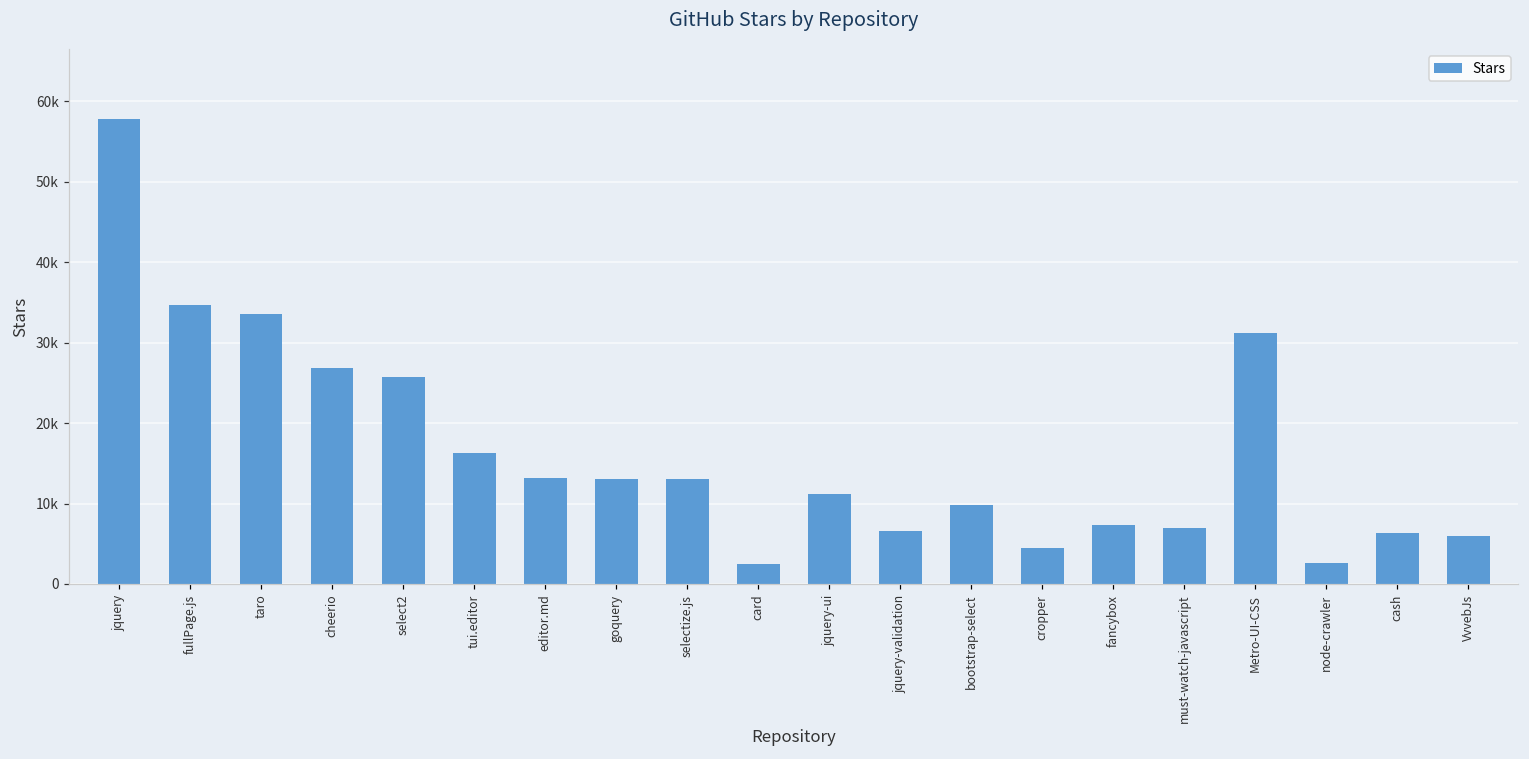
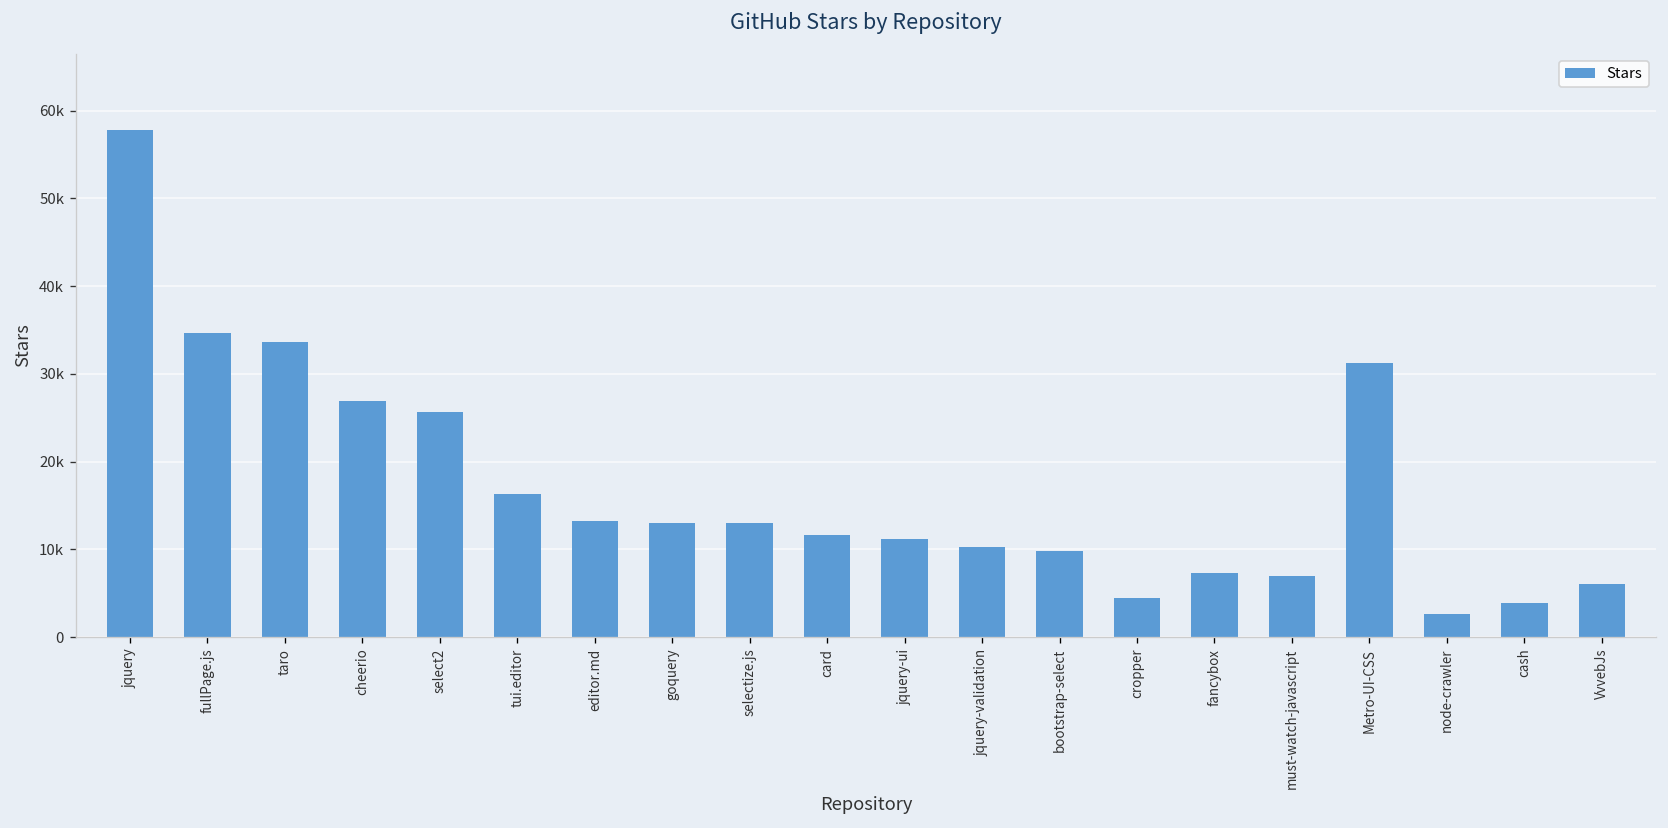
  {
    "jquery": 58000,
    "fullPage.js": 35000,
    "taro": 34000,
    "cheerio": 27000,
    "select2": 26000,
    "tui.editor": 16000,
    "editor.md": 13000,
    "goquery": 13000,
    "selectize.js": 13000,
-   "card": 2000,
+   "card": 12000,
    "jquery-ui": 11000,
-   "jquery-validation": 7000,
+   "jquery-validation": 10000,
    "bootstrap-select": 10000,
    "cropper": 5000,
    "fancybox": 7000,
    "must-watch-javascript": 7000,
    "Metro-UI-CSS": 31000,
    "node-crawler": 3000,
-   "cash": 6000,
+   "cash": 4000,
    "VvvebJs": 6000
  }
